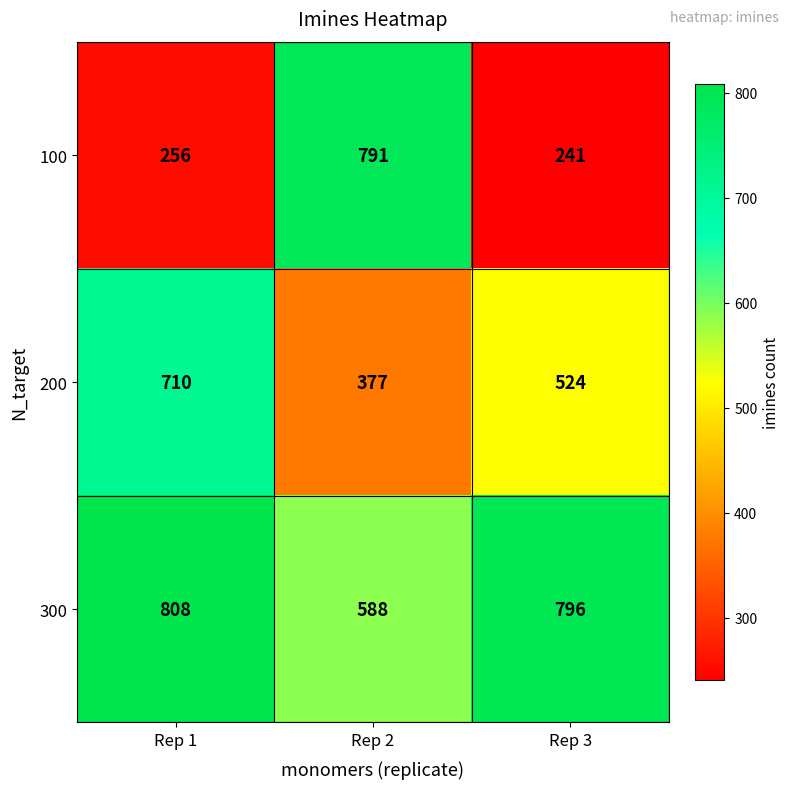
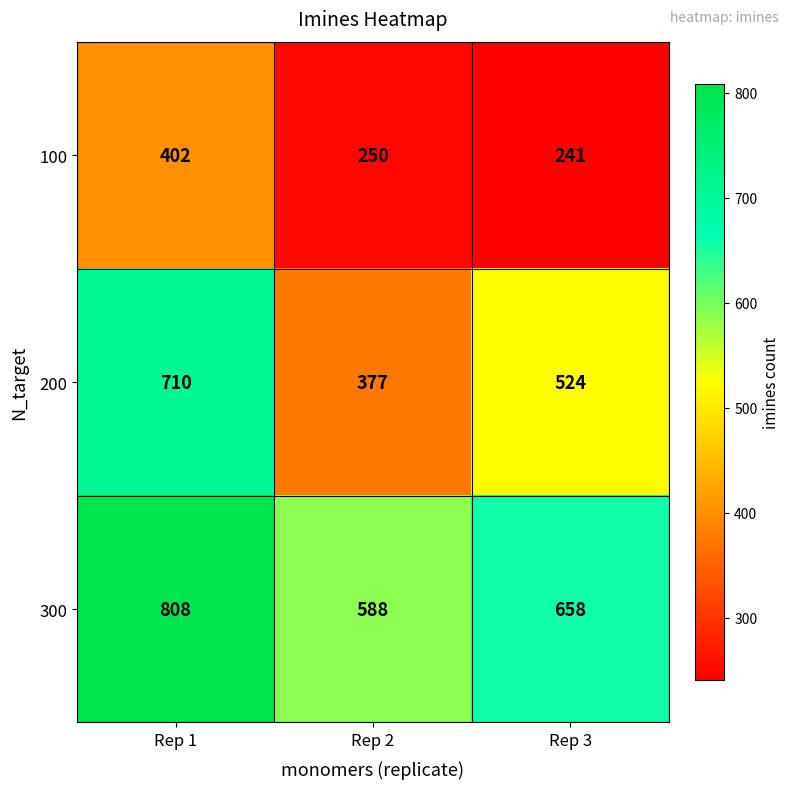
  {
    "100": {
-     "Rep 1": 256,
-     "Rep 2": 791,
+     "Rep 1": 402,
+     "Rep 2": 250,
      "Rep 3": 241
    },
    "200": {
      "Rep 1": 710,
      "Rep 2": 377,
      "Rep 3": 524
    },
    "300": {
      "Rep 1": 808,
      "Rep 2": 588,
-     "Rep 3": 796
+     "Rep 3": 658
    }
  }
